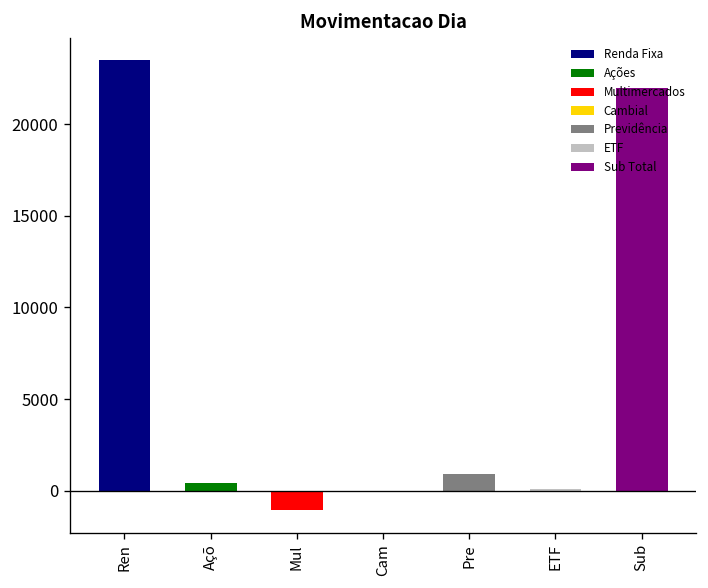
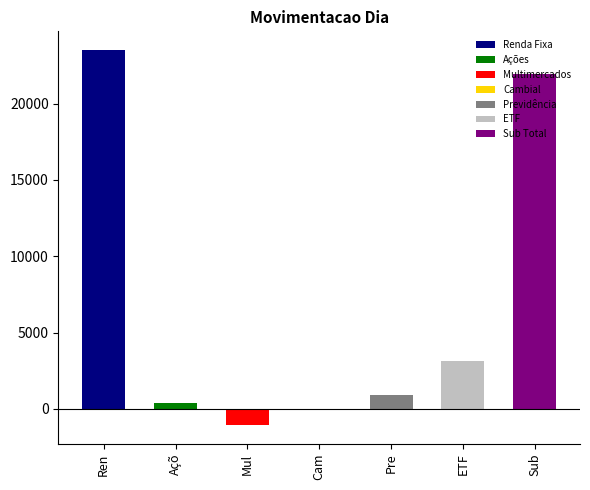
  {
    "Ren": 23500,
    "Açõ": 400,
    "Mul": -1100,
    "Pre": 900,
-   "ETF": 100,
+   "ETF": 3200,
    "Sub": 22000
  }
